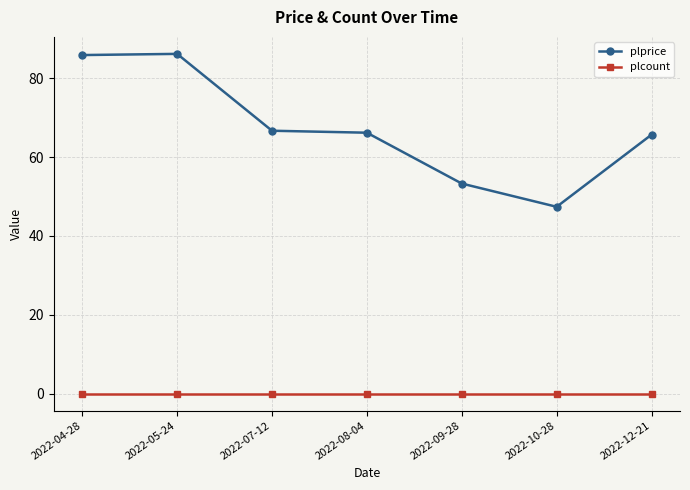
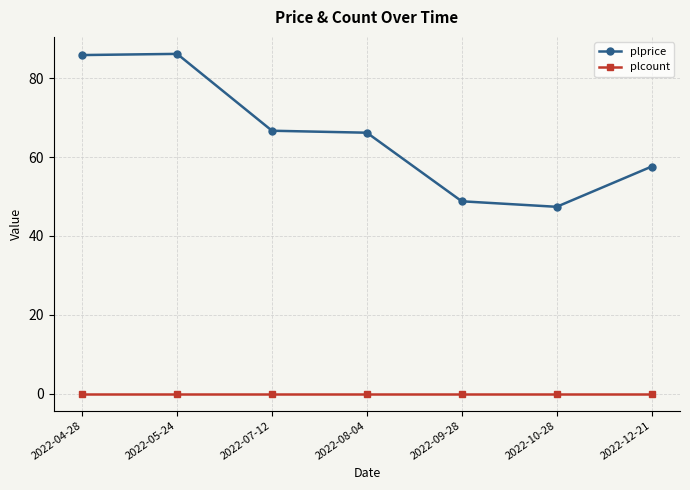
  {
    "plprice": {
      "2022-04-28": 86,
      "2022-05-24": 86,
      "2022-07-12": 67,
      "2022-08-04": 66,
-     "2022-09-28": 53,
+     "2022-09-28": 49,
      "2022-10-28": 47,
-     "2022-12-21": 66
+     "2022-12-21": 58
    },
    "plcount": {
      "2022-04-28": 0,
      "2022-05-24": 0,
      "2022-07-12": 0,
      "2022-08-04": 0,
      "2022-09-28": 0,
      "2022-10-28": 0,
      "2022-12-21": 0
    }
  }
